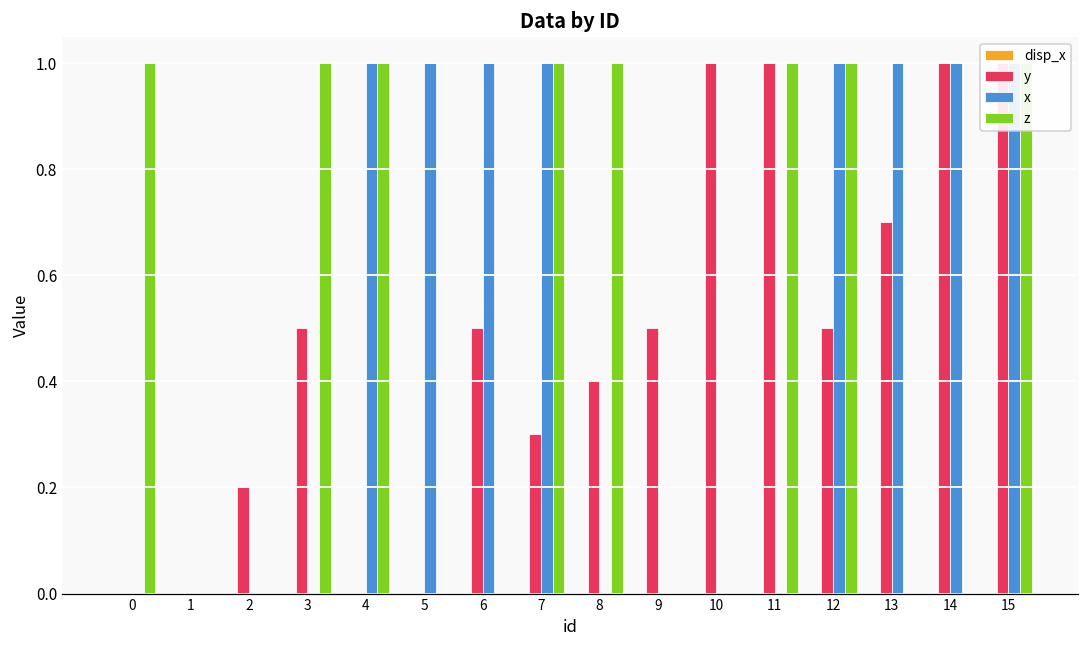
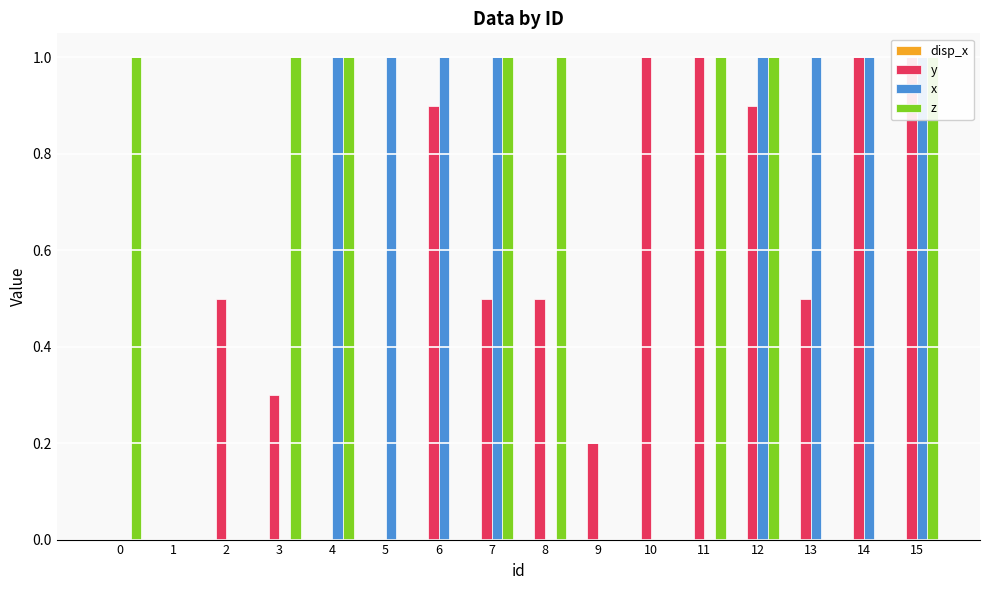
  {
    "disp_x": {
      "0": 0.0,
      "1": 0.0,
      "2": 0.0,
      "3": 0.0,
      "8": 0.0,
      "9": 0.0,
      "10": 0.0,
      "11": 0.0
    },
    "y": {
      "0": 0.0,
      "1": 0.0,
-     "2": 0.2,
-     "3": 0.5,
+     "2": 0.5,
+     "3": 0.3,
      "4": 0.0,
      "5": 0.0,
-     "6": 0.5,
-     "7": 0.3,
-     "8": 0.4,
-     "9": 0.5,
+     "6": 0.9,
+     "7": 0.5,
+     "8": 0.5,
+     "9": 0.2,
      "10": 1.0,
      "11": 1.0,
-     "12": 0.5,
-     "13": 0.7,
+     "12": 0.9,
+     "13": 0.5,
      "14": 1.0
    },
    "x": {
      "0": 0.0,
      "1": 0.0,
      "2": 0.0,
      "3": 0.0,
      "4": 1.0,
      "5": 1.0,
      "6": 1.0,
      "7": 1.0,
      "8": 0.0,
      "9": 0.0,
      "10": 0.0,
      "11": 0.0,
      "12": 1.0,
      "13": 1.0,
      "14": 1.0
    },
    "z": {
      "0": 1.0,
      "1": 0.0,
      "2": 0.0,
      "3": 1.0,
      "4": 1.0,
      "5": 0.0,
      "6": 0.0,
      "7": 1.0,
      "8": 1.0,
      "9": 0.0,
      "10": 0.0,
      "11": 1.0,
      "12": 1.0,
      "13": 0.0,
      "14": 0.0
    }
  }
